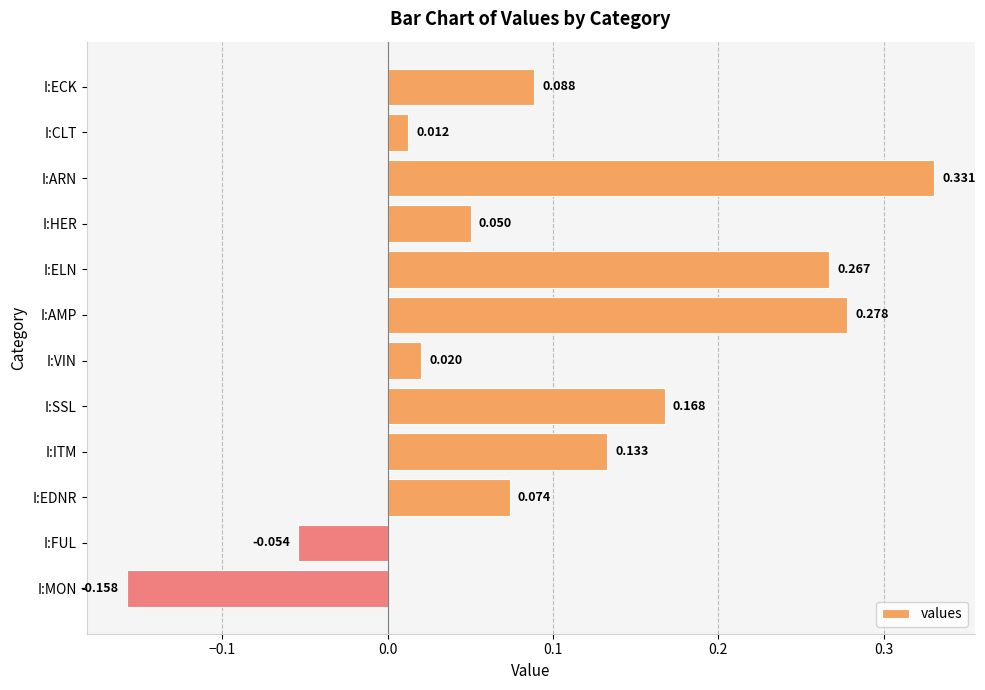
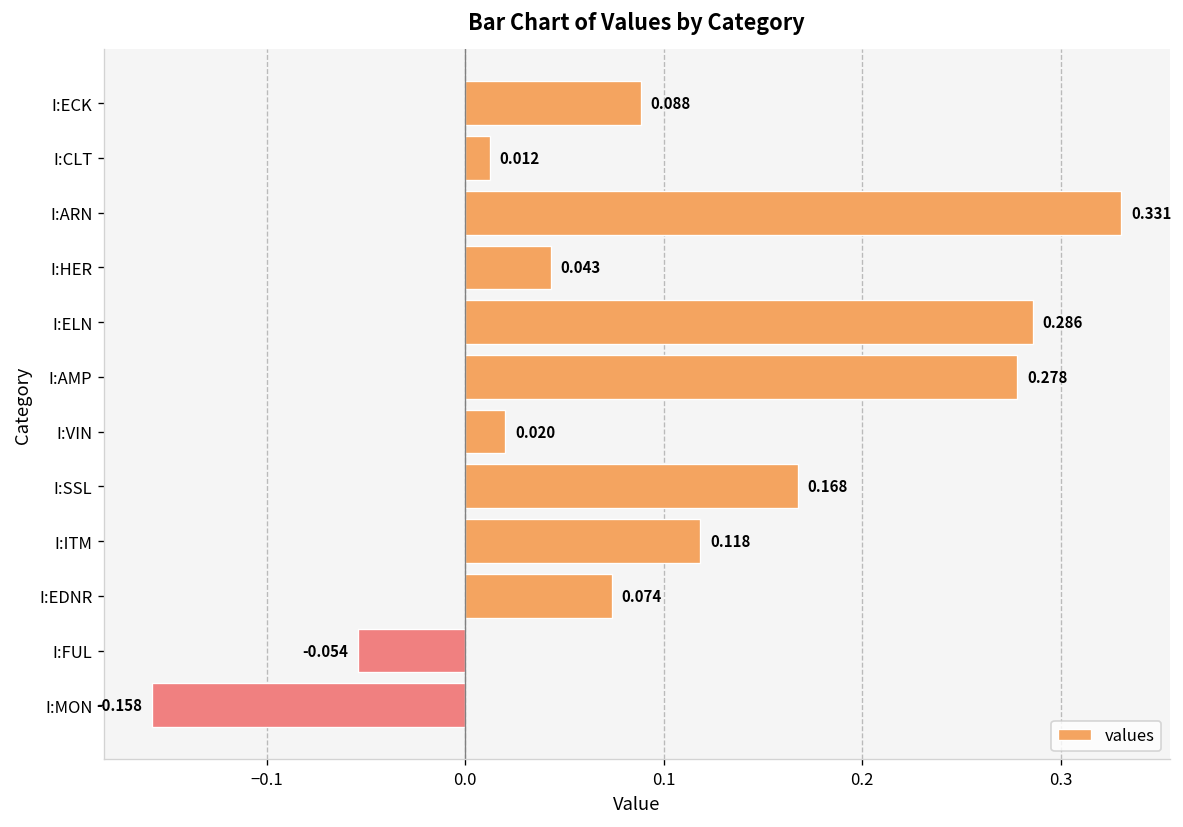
  {
    "I:ECK": 0.088,
    "I:CLT": 0.012,
    "I:ARN": 0.331,
-   "I:HER": 0.050,
-   "I:ELN": 0.267,
+   "I:HER": 0.043,
+   "I:ELN": 0.286,
    "I:AMP": 0.278,
    "I:VIN": 0.020,
    "I:SSL": 0.168,
-   "I:ITM": 0.133,
+   "I:ITM": 0.118,
    "I:EDNR": 0.074,
    "I:FUL": -0.054,
    "I:MON": -0.158
  }
